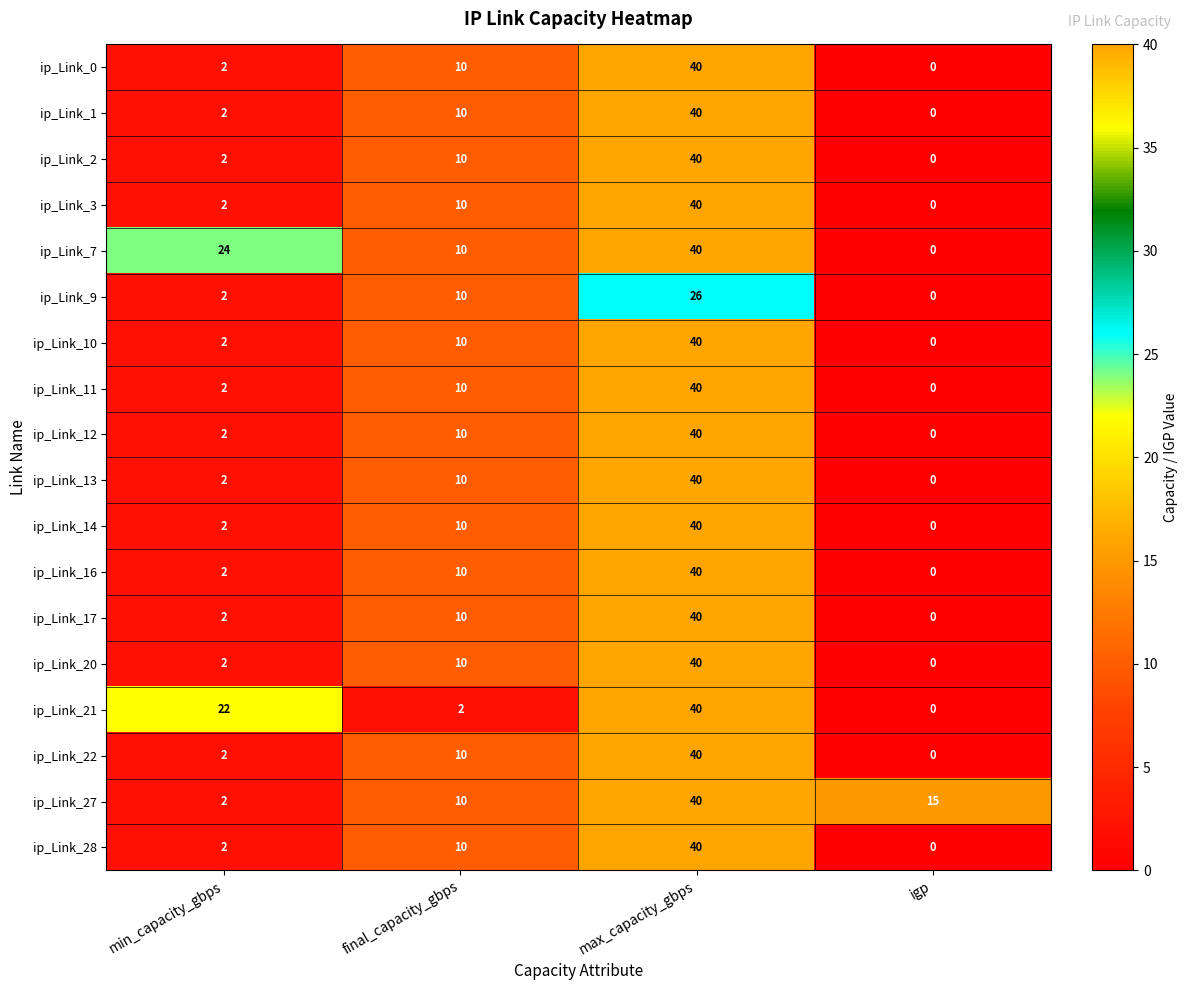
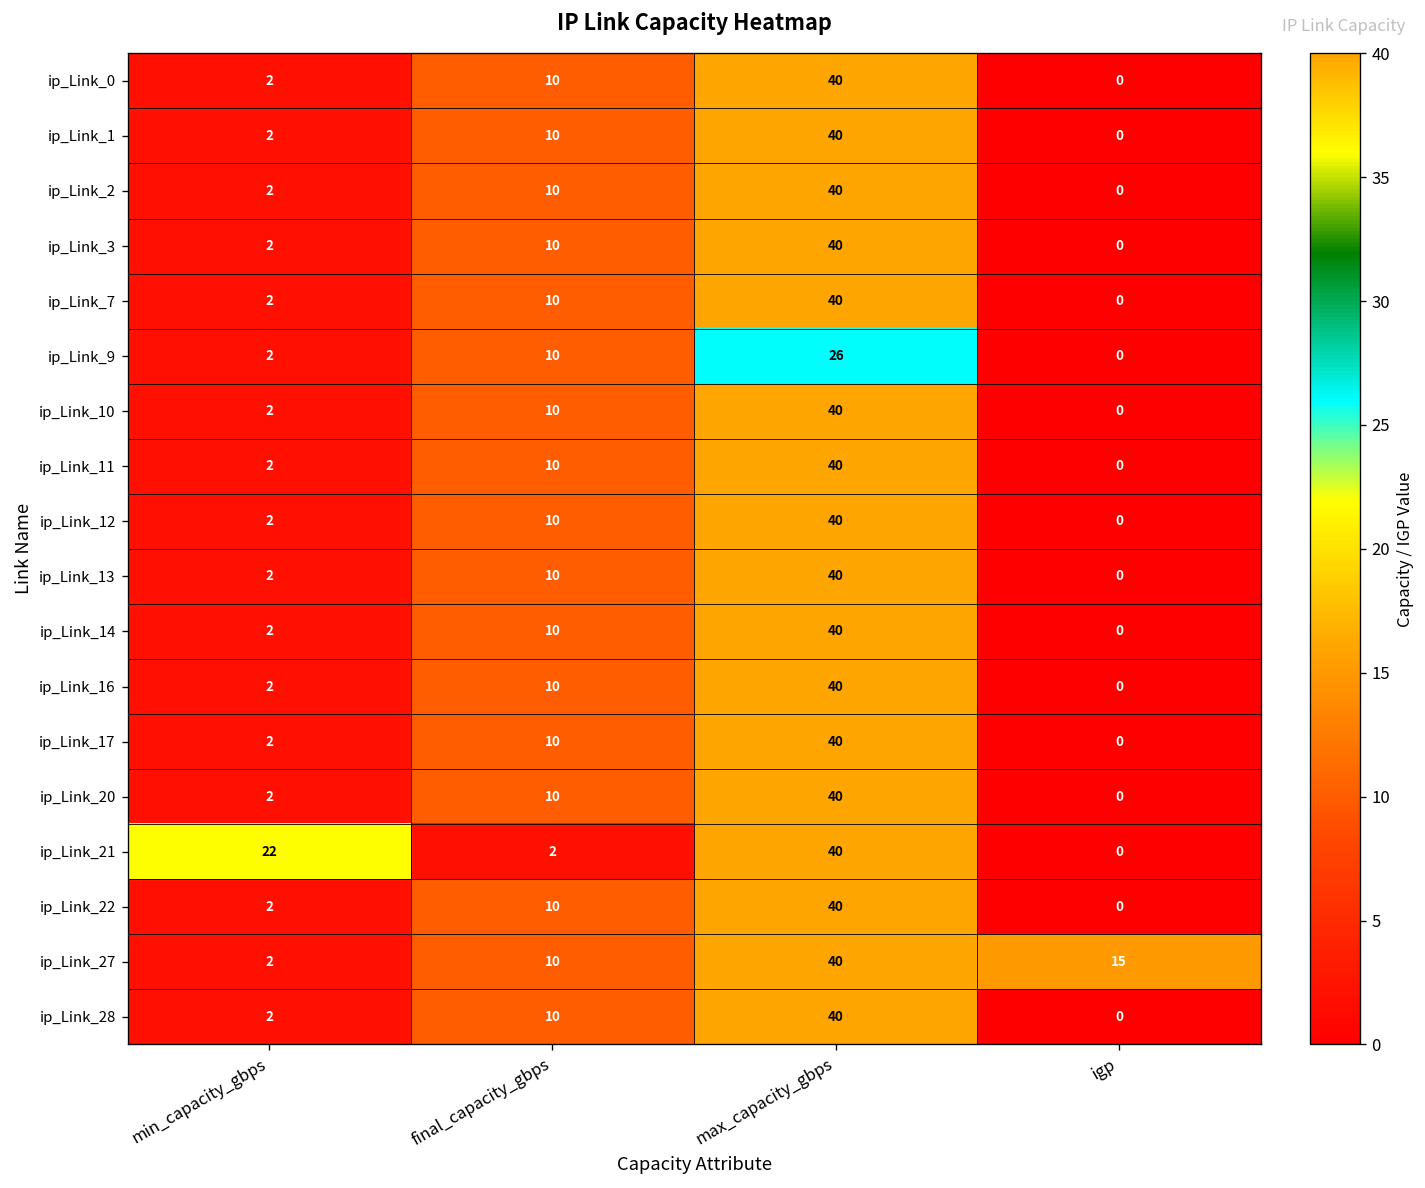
  {
    "ip_Link_0": {
      "min_capacity_gbps": 2,
      "final_capacity_gbps": 10,
      "max_capacity_gbps": 40,
      "igp": 0
    },
    "ip_Link_1": {
      "min_capacity_gbps": 2,
      "final_capacity_gbps": 10,
      "max_capacity_gbps": 40,
      "igp": 0
    },
    "ip_Link_2": {
      "min_capacity_gbps": 2,
      "final_capacity_gbps": 10,
      "max_capacity_gbps": 40,
      "igp": 0
    },
    "ip_Link_3": {
      "min_capacity_gbps": 2,
      "final_capacity_gbps": 10,
      "max_capacity_gbps": 40,
      "igp": 0
    },
    "ip_Link_7": {
-     "min_capacity_gbps": 24,
+     "min_capacity_gbps": 2,
      "final_capacity_gbps": 10,
      "max_capacity_gbps": 40,
      "igp": 0
    },
    "ip_Link_9": {
      "min_capacity_gbps": 2,
      "final_capacity_gbps": 10,
      "max_capacity_gbps": 26,
      "igp": 0
    },
    "ip_Link_10": {
      "min_capacity_gbps": 2,
      "final_capacity_gbps": 10,
      "max_capacity_gbps": 40,
      "igp": 0
    },
    "ip_Link_11": {
      "min_capacity_gbps": 2,
      "final_capacity_gbps": 10,
      "max_capacity_gbps": 40,
      "igp": 0
    },
    "ip_Link_12": {
      "min_capacity_gbps": 2,
      "final_capacity_gbps": 10,
      "max_capacity_gbps": 40,
      "igp": 0
    },
    "ip_Link_13": {
      "min_capacity_gbps": 2,
      "final_capacity_gbps": 10,
      "max_capacity_gbps": 40,
      "igp": 0
    },
    "ip_Link_14": {
      "min_capacity_gbps": 2,
      "final_capacity_gbps": 10,
      "max_capacity_gbps": 40,
      "igp": 0
    },
    "ip_Link_16": {
      "min_capacity_gbps": 2,
      "final_capacity_gbps": 10,
      "max_capacity_gbps": 40,
      "igp": 0
    },
    "ip_Link_17": {
      "min_capacity_gbps": 2,
      "final_capacity_gbps": 10,
      "max_capacity_gbps": 40,
      "igp": 0
    },
    "ip_Link_20": {
      "min_capacity_gbps": 2,
      "final_capacity_gbps": 10,
      "max_capacity_gbps": 40,
      "igp": 0
    },
    "ip_Link_21": {
      "min_capacity_gbps": 22,
      "final_capacity_gbps": 2,
      "max_capacity_gbps": 40,
      "igp": 0
    },
    "ip_Link_22": {
      "min_capacity_gbps": 2,
      "final_capacity_gbps": 10,
      "max_capacity_gbps": 40,
      "igp": 0
    },
    "ip_Link_27": {
      "min_capacity_gbps": 2,
      "final_capacity_gbps": 10,
      "max_capacity_gbps": 40,
      "igp": 15
    },
    "ip_Link_28": {
      "min_capacity_gbps": 2,
      "final_capacity_gbps": 10,
      "max_capacity_gbps": 40,
      "igp": 0
    }
  }
